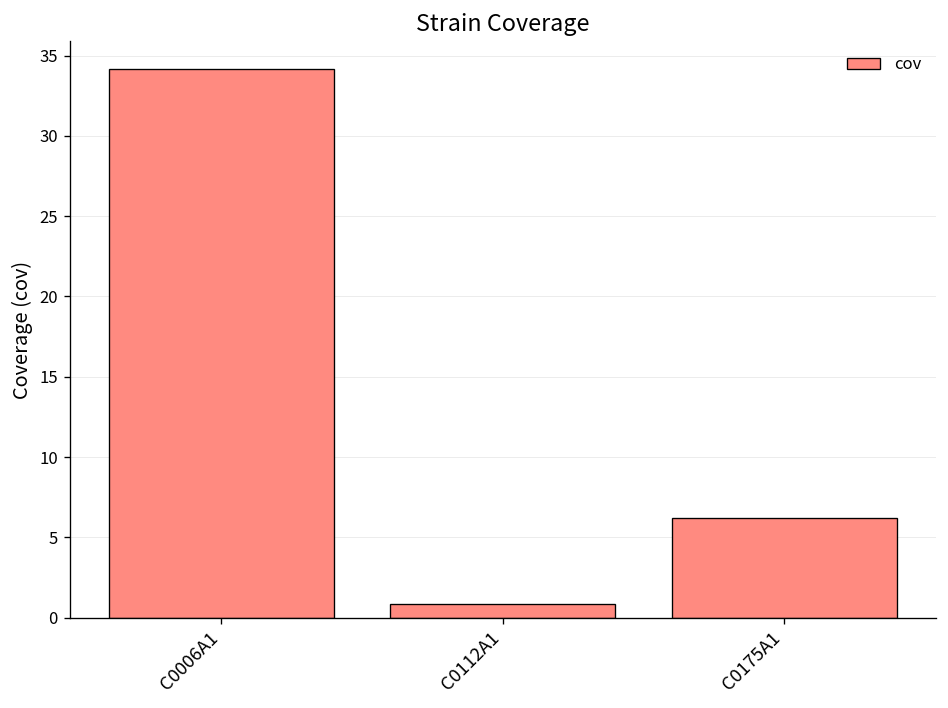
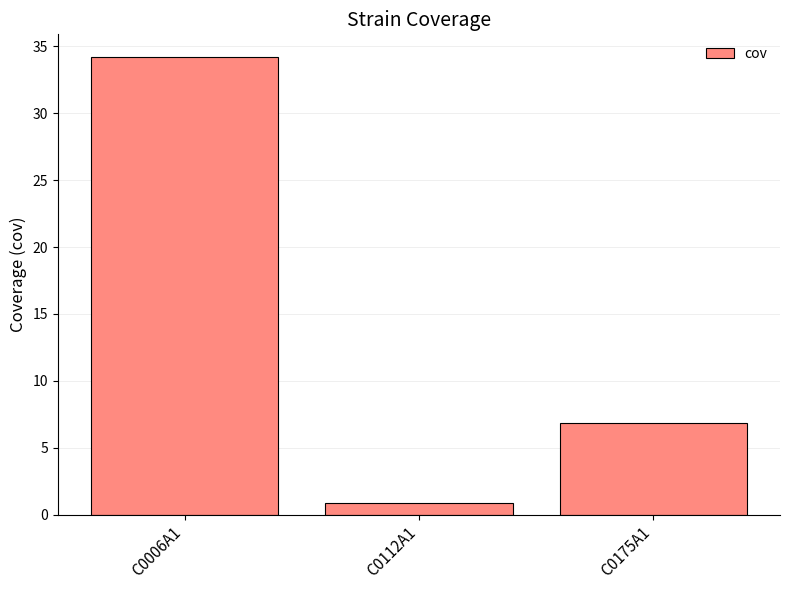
  {
    "C0006A1": 34.2,
    "C0112A1": 0.9,
-   "C0175A1": 6.2
+   "C0175A1": 6.9
  }
